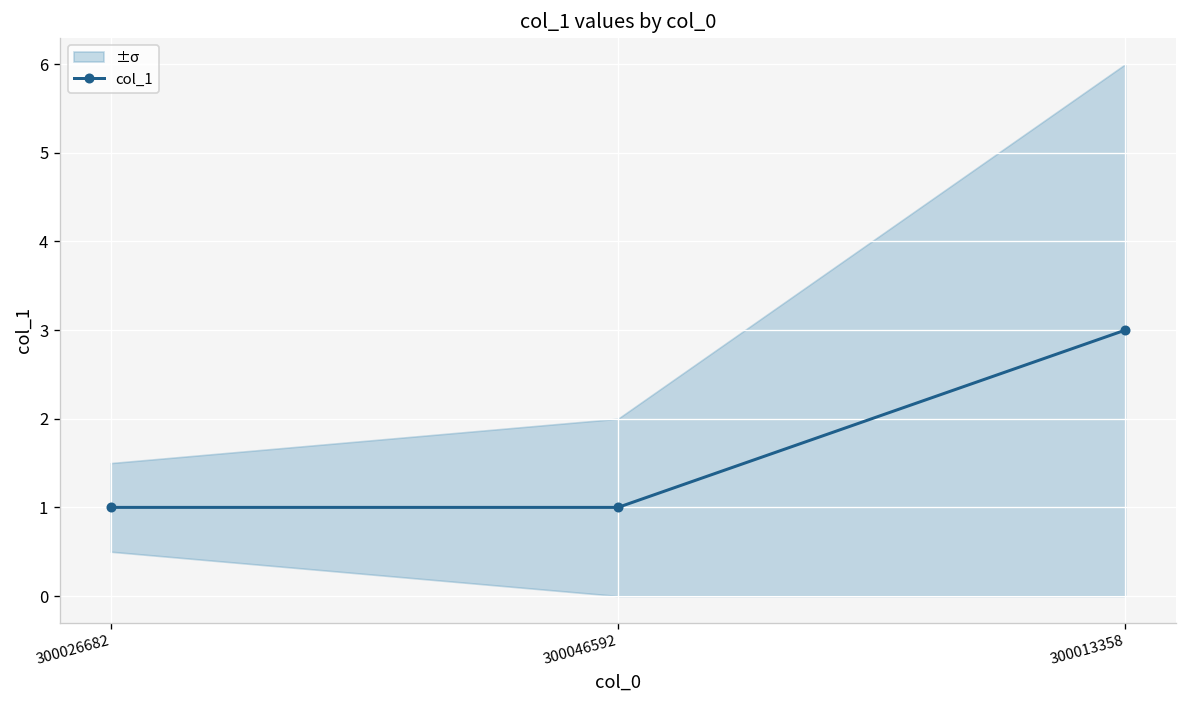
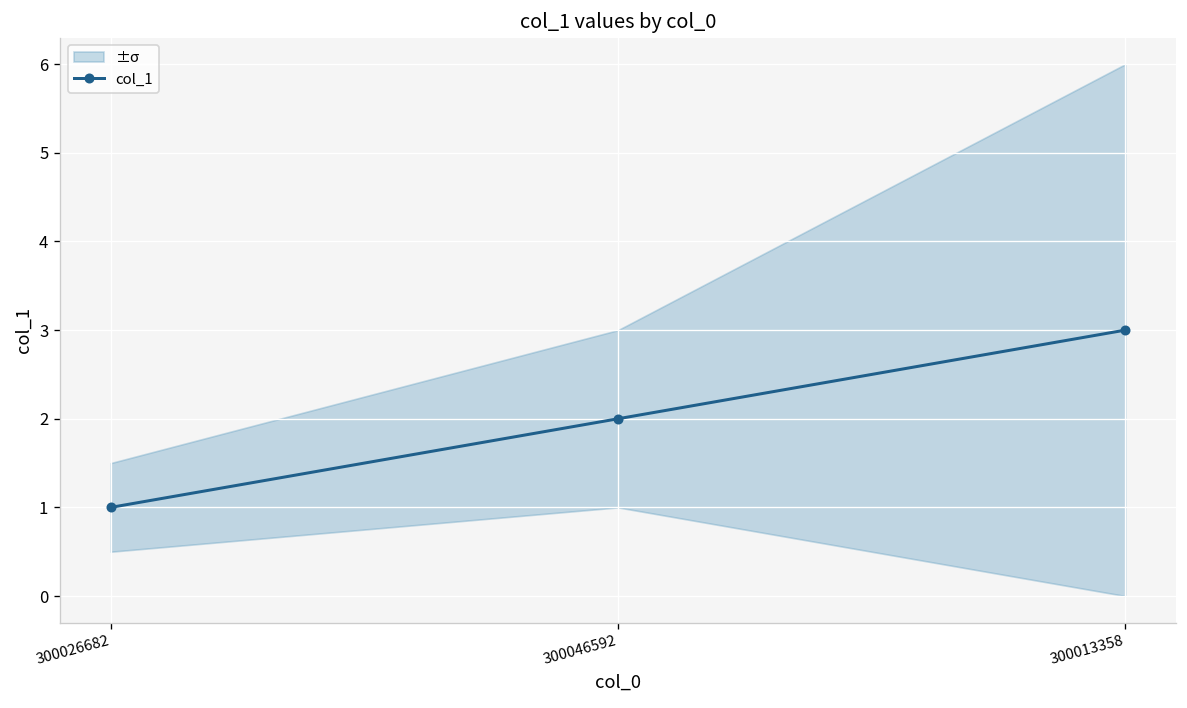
  {
    "col_1": {
      "300026682": 1,
-     "300046592": 1,
+     "300046592": 2,
      "300013358": 3
    },
    "±σ": {
      "300013358": 6
    }
  }
